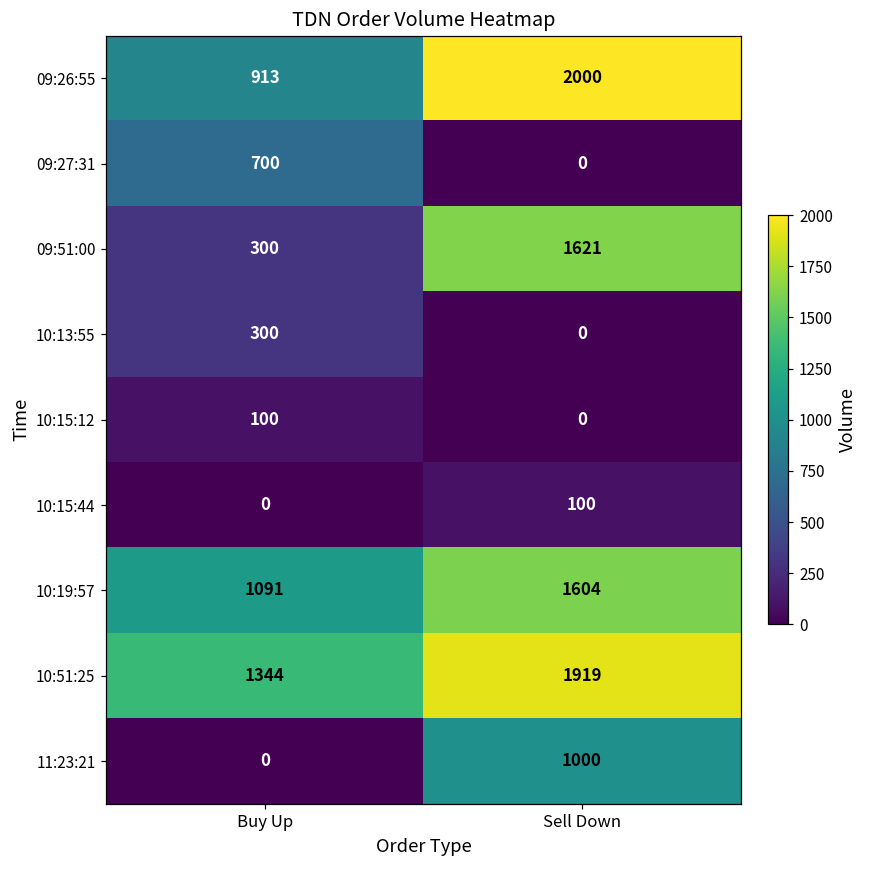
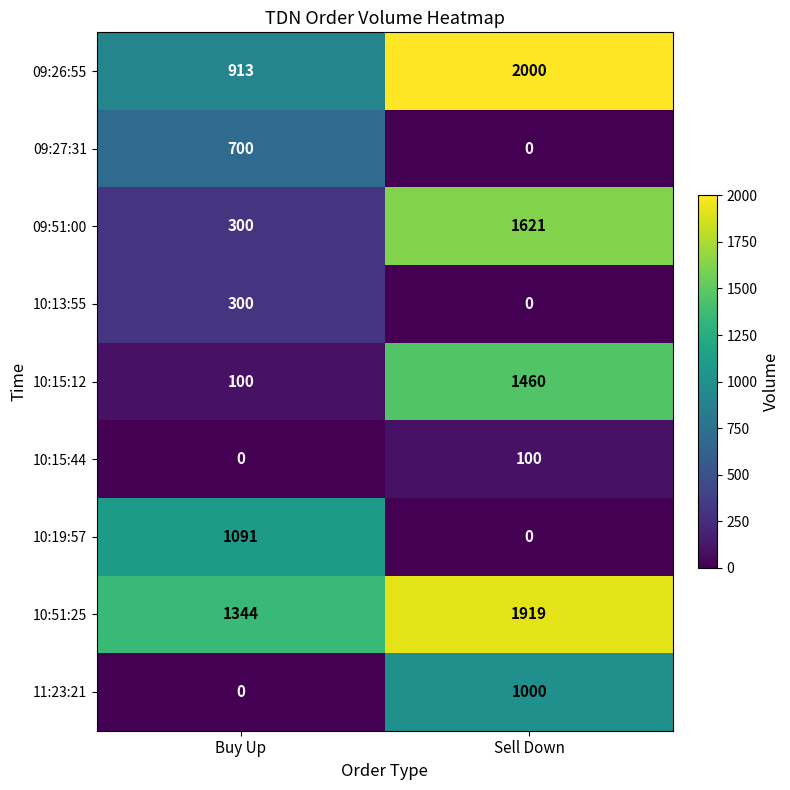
  {
    "09:26:55": {
      "Buy Up": 913,
      "Sell Down": 2000
    },
    "09:27:31": {
      "Buy Up": 700,
      "Sell Down": 0
    },
    "09:51:00": {
      "Buy Up": 300,
      "Sell Down": 1621
    },
    "10:13:55": {
      "Buy Up": 300,
      "Sell Down": 0
    },
    "10:15:12": {
      "Buy Up": 100,
-     "Sell Down": 0
+     "Sell Down": 1460
    },
    "10:15:44": {
      "Buy Up": 0,
      "Sell Down": 100
    },
    "10:19:57": {
      "Buy Up": 1091,
-     "Sell Down": 1604
+     "Sell Down": 0
    },
    "10:51:25": {
      "Buy Up": 1344,
      "Sell Down": 1919
    },
    "11:23:21": {
      "Buy Up": 0,
      "Sell Down": 1000
    }
  }
